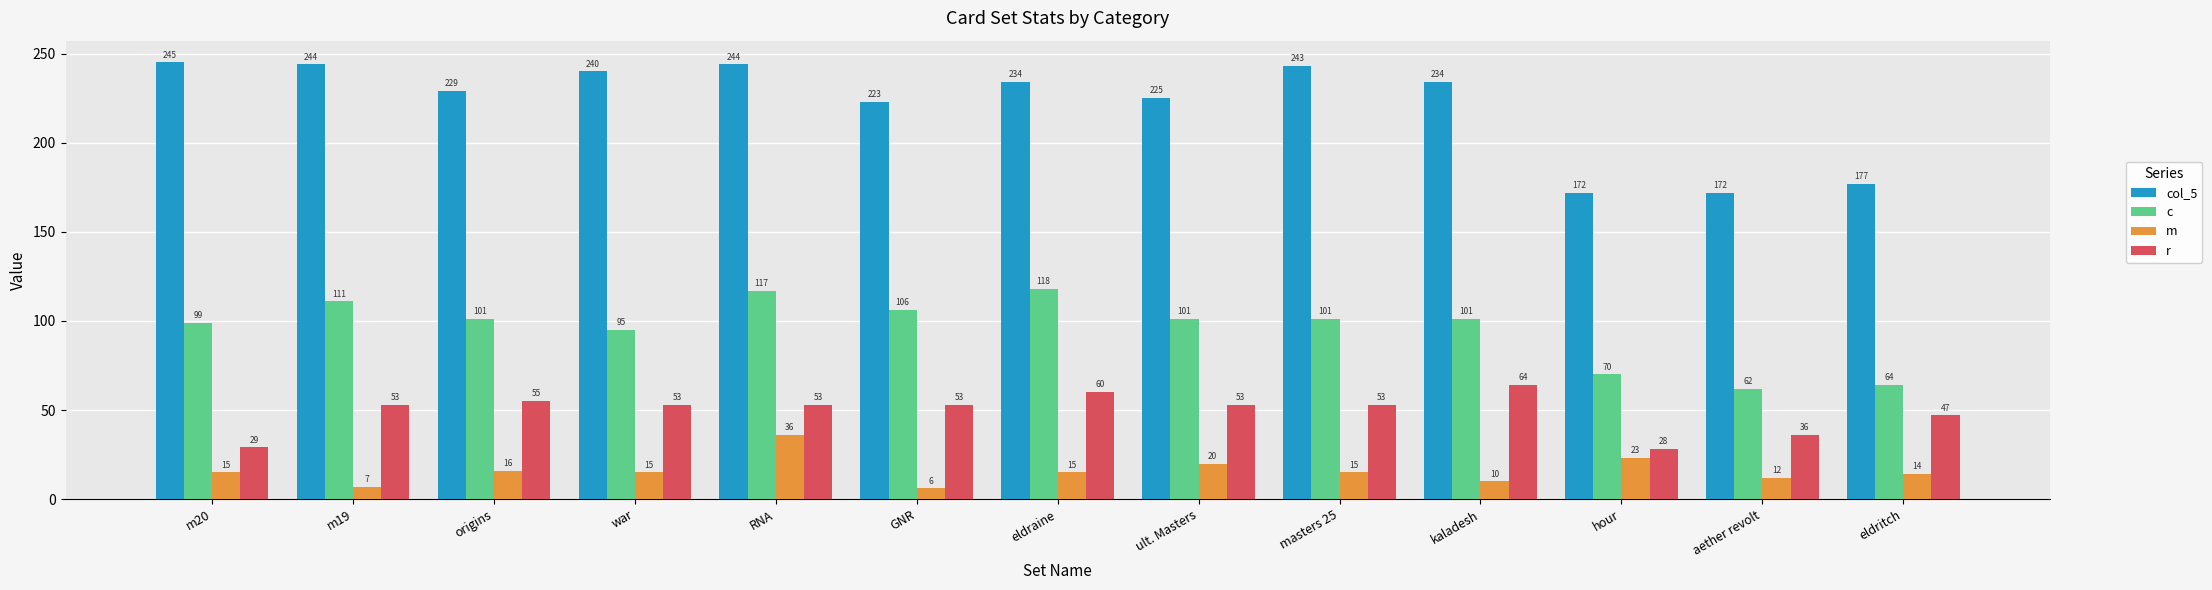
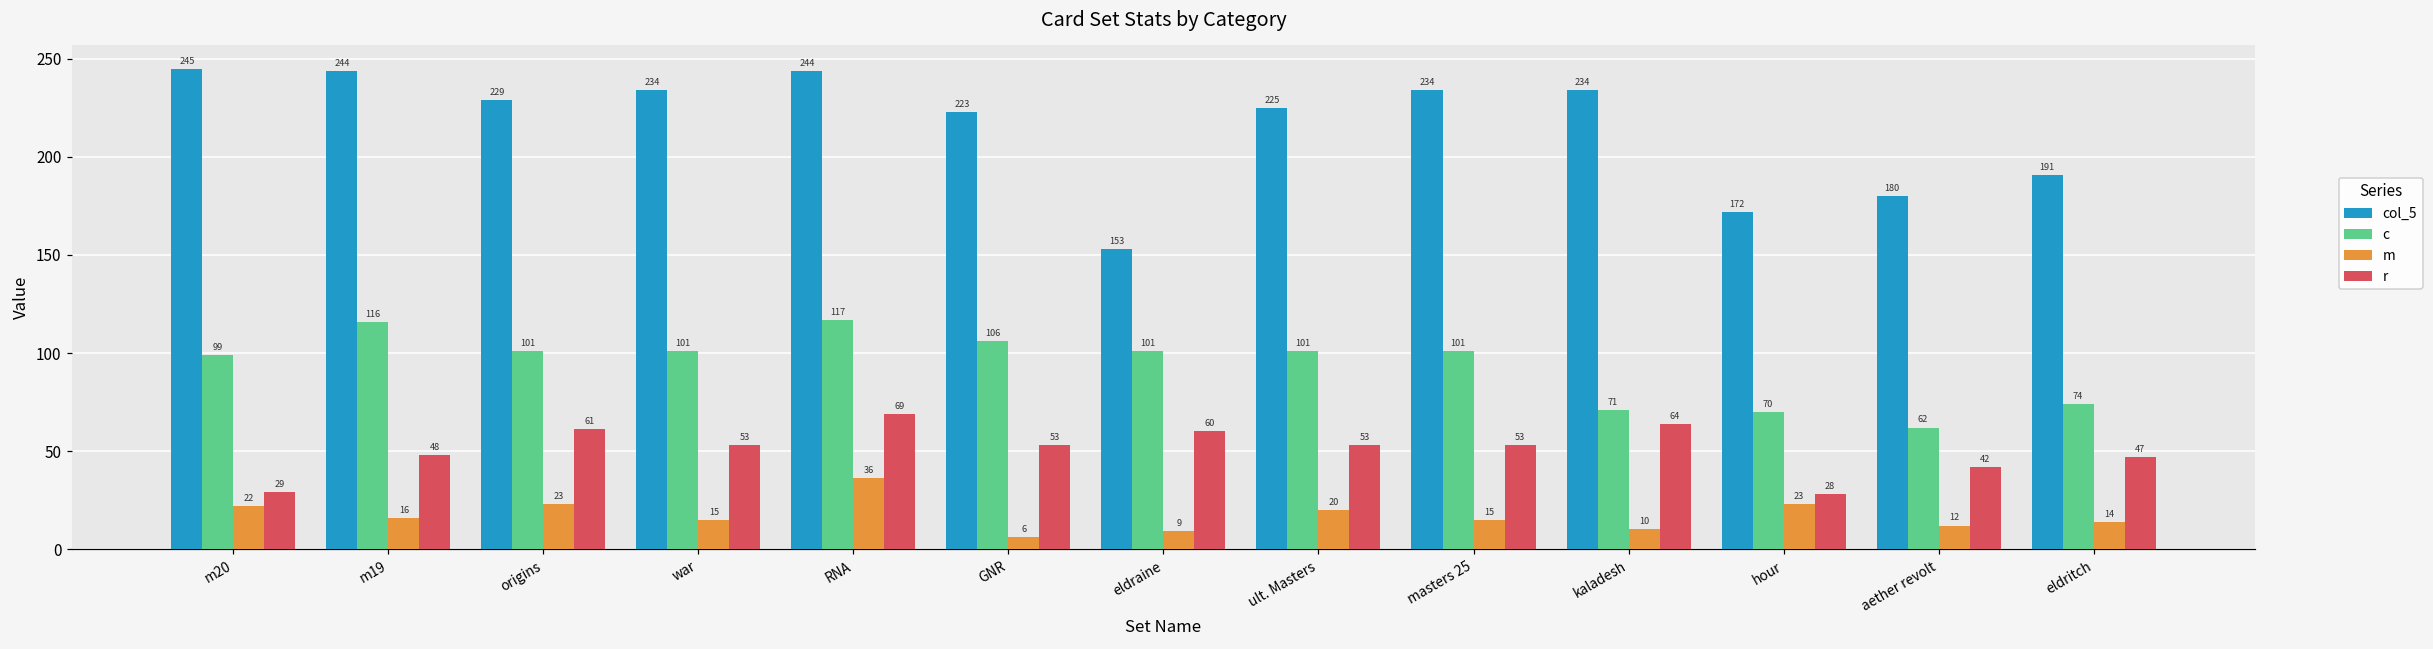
  {
    "col_5": {
      "m20": 245,
      "m19": 244,
      "origins": 229,
-     "war": 240,
+     "war": 234,
      "RNA": 244,
      "GNR": 223,
-     "eldraine": 234,
+     "eldraine": 153,
      "ult. Masters": 225,
-     "masters 25": 243,
+     "masters 25": 234,
      "kaladesh": 234,
      "hour": 172,
-     "aether revolt": 172,
-     "eldritch": 177
+     "aether revolt": 180,
+     "eldritch": 191
    },
    "c": {
      "m20": 99,
-     "m19": 111,
+     "m19": 116,
      "origins": 101,
-     "war": 95,
+     "war": 101,
      "RNA": 117,
      "GNR": 106,
-     "eldraine": 118,
+     "eldraine": 101,
      "ult. Masters": 101,
      "masters 25": 101,
-     "kaladesh": 101,
+     "kaladesh": 71,
      "hour": 70,
      "aether revolt": 62,
-     "eldritch": 64
+     "eldritch": 74
    },
    "m": {
-     "m20": 15,
-     "m19": 7,
-     "origins": 16,
+     "m20": 22,
+     "m19": 16,
+     "origins": 23,
      "war": 15,
      "RNA": 36,
      "GNR": 6,
-     "eldraine": 15,
+     "eldraine": 9,
      "ult. Masters": 20,
      "masters 25": 15,
      "kaladesh": 10,
      "hour": 23,
      "aether revolt": 12,
      "eldritch": 14
    },
    "r": {
      "m20": 29,
-     "m19": 53,
-     "origins": 55,
+     "m19": 48,
+     "origins": 61,
      "war": 53,
-     "RNA": 53,
+     "RNA": 69,
      "GNR": 53,
      "eldraine": 60,
      "ult. Masters": 53,
      "masters 25": 53,
      "kaladesh": 64,
      "hour": 28,
-     "aether revolt": 36,
+     "aether revolt": 42,
      "eldritch": 47
    }
  }
